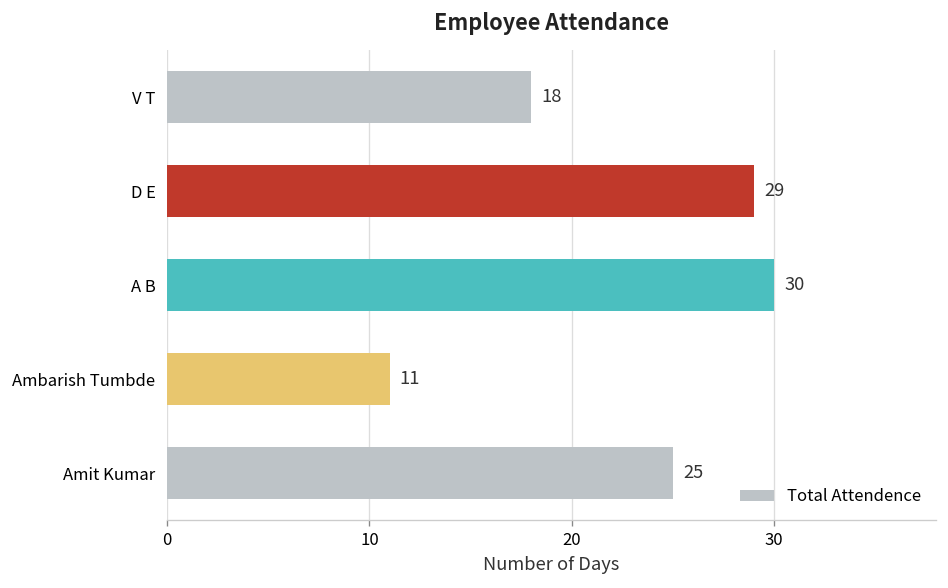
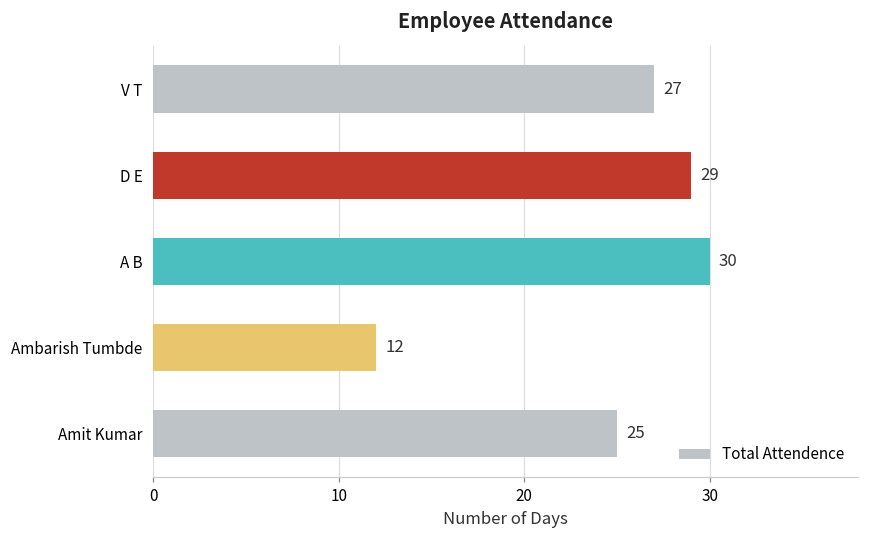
  {
-   "V T": 18,
+   "V T": 27,
    "D E": 29,
    "A B": 30,
-   "Ambarish Tumbde": 11,
+   "Ambarish Tumbde": 12,
    "Amit Kumar": 25
  }
